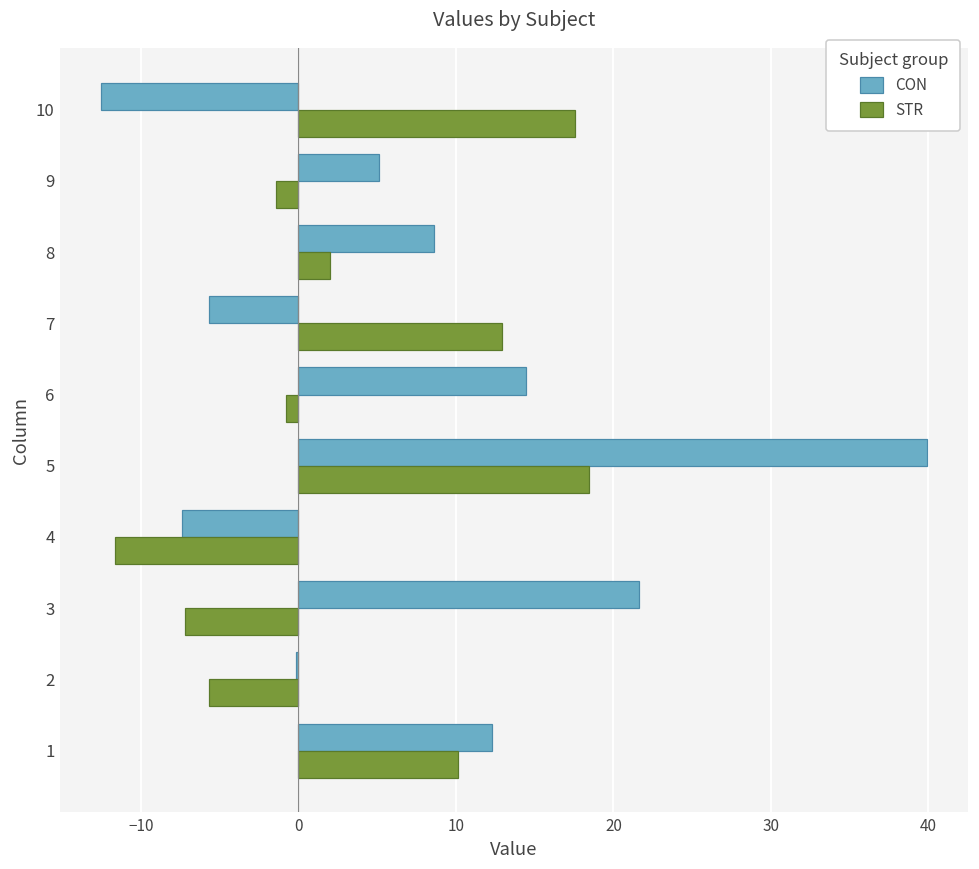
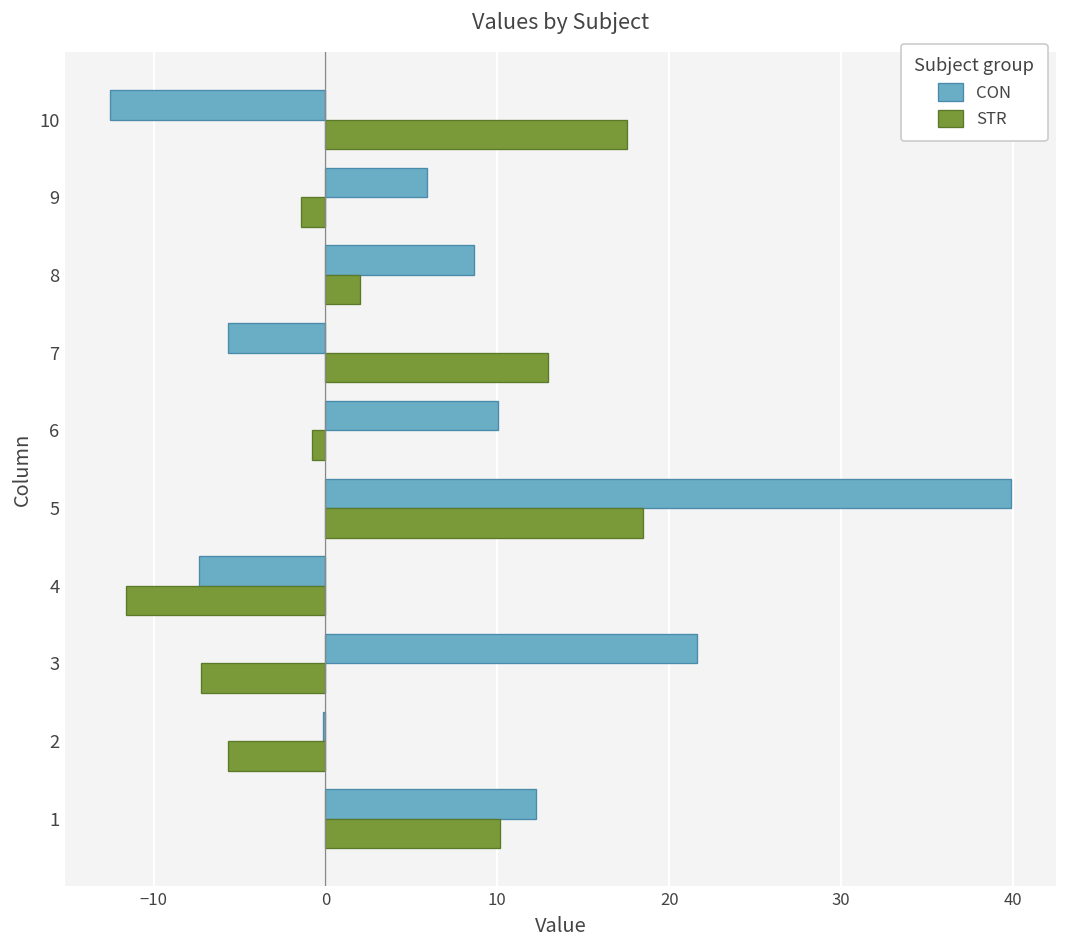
  {
    "CON": {
      "10": -12.5,
-     "9": 5.1,
+     "9": 5.9,
      "8": 8.6,
      "7": -5.7,
-     "6": 14.5,
+     "6": 10.0,
      "5": 39.9,
      "4": -7.4,
      "3": 21.6,
      "1": 12.3
    },
    "STR": {
      "10": 17.6,
      "9": -1.4,
      "8": 2.0,
      "7": 13.0,
      "6": -0.8,
      "5": 18.5,
      "4": -11.6,
      "3": -7.2,
      "2": -5.7,
      "1": 10.2
    }
  }
